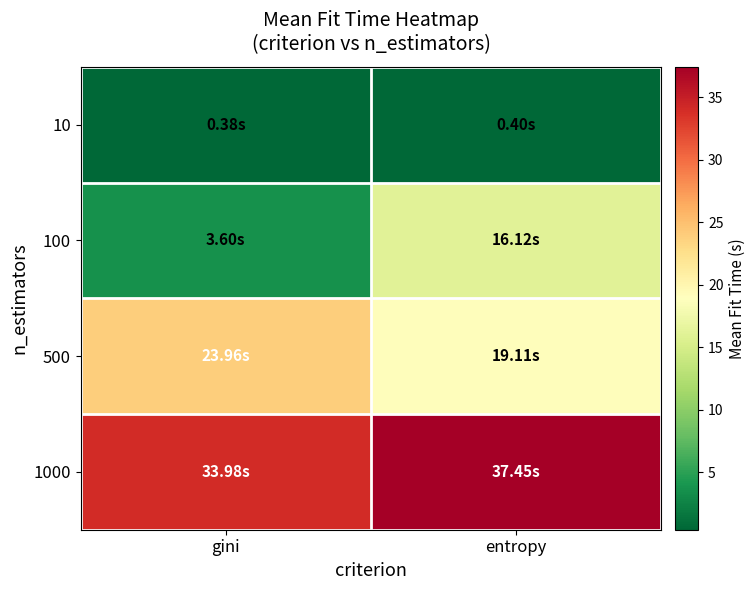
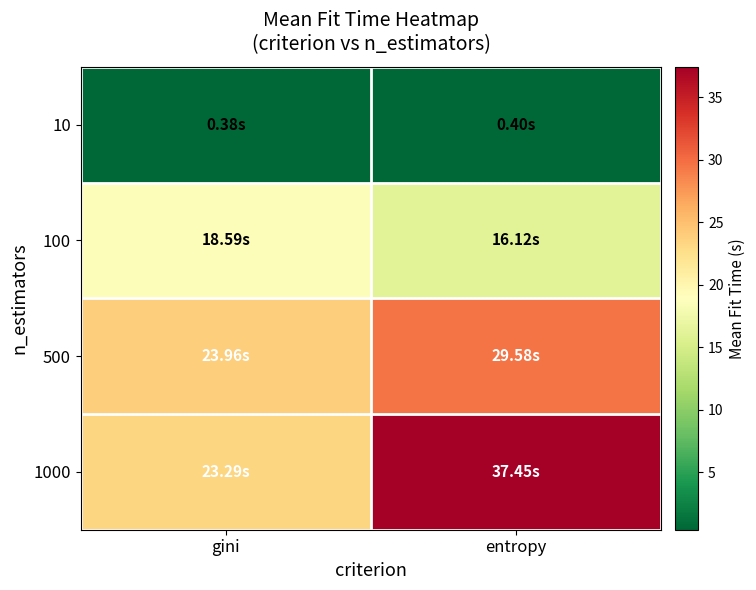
  {
    "10": {
      "gini": "0.38s",
      "entropy": "0.40s"
    },
    "100": {
-     "gini": "3.60s",
+     "gini": "18.59s",
      "entropy": "16.12s"
    },
    "500": {
      "gini": "23.96s",
-     "entropy": "19.11s"
+     "entropy": "29.58s"
    },
    "1000": {
-     "gini": "33.98s",
+     "gini": "23.29s",
      "entropy": "37.45s"
    }
  }
